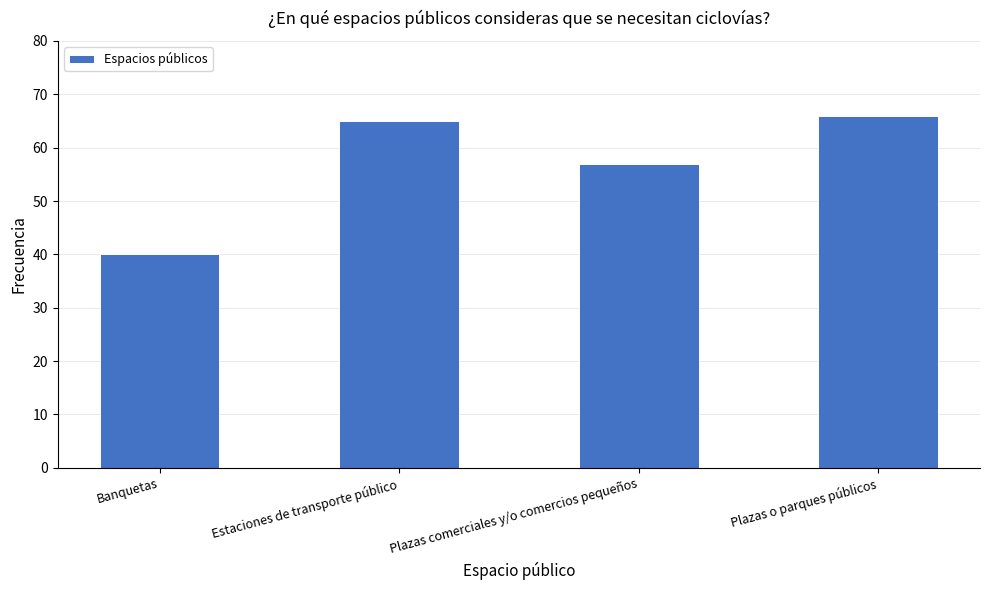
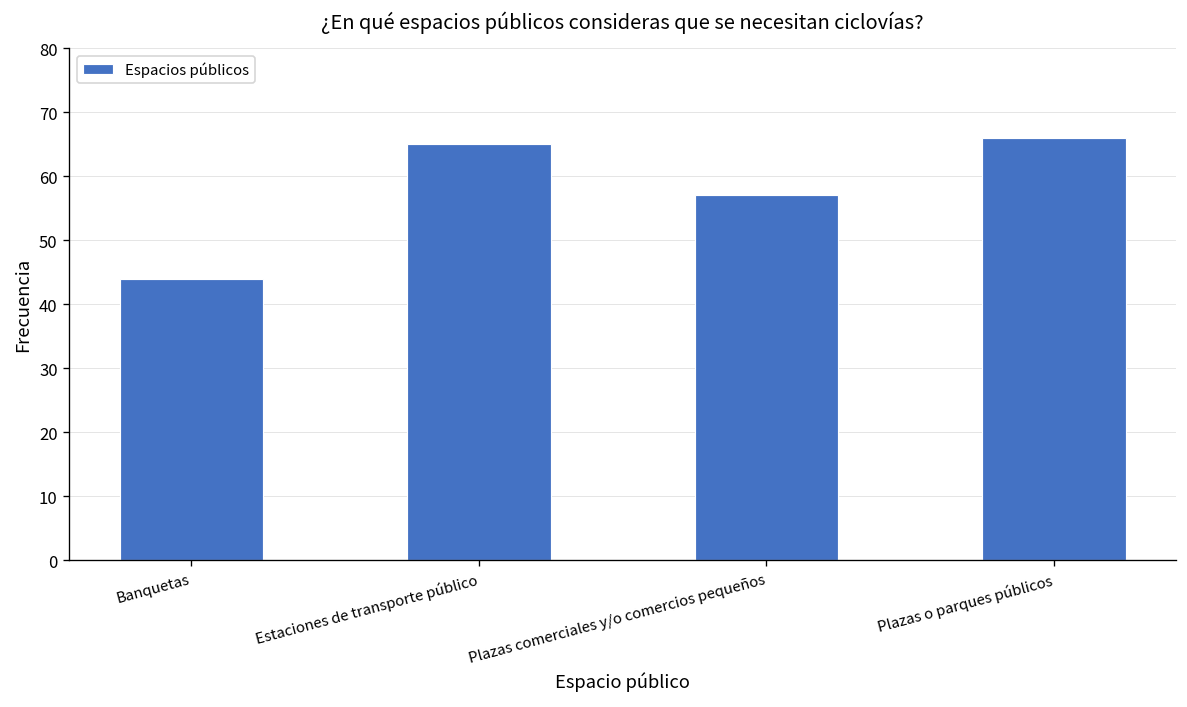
  {
-   "Banquetas": 40,
+   "Banquetas": 44,
    "Estaciones de transporte público": 65,
    "Plazas comerciales y/o comercios pequeños": 57,
    "Plazas o parques públicos": 66
  }
